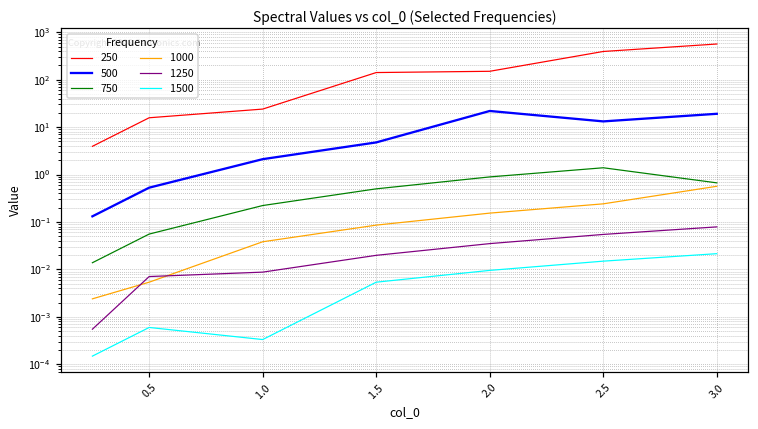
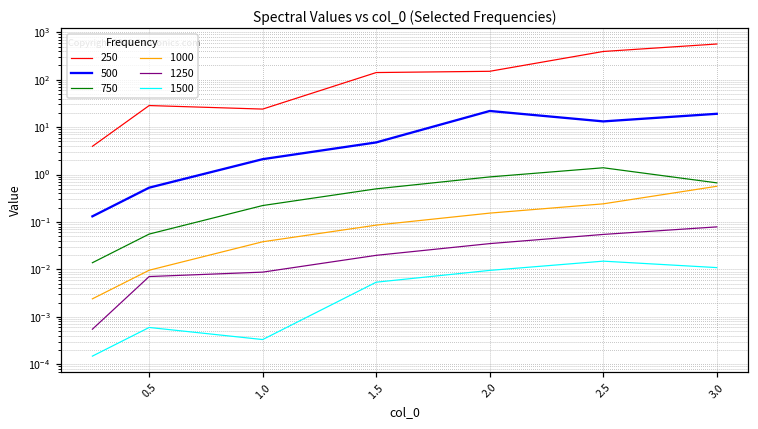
  {
    "250": {
-     "0.5": 16,
+     "0.5": 30,
      "1.0": 20,
      "1.5": 140,
      "2.0": 150,
      "2.5": 400,
      "3.0": 600
    },
    "500": {
      "0.5": 0.5,
      "1.0": 2,
      "1.5": 5,
      "2.0": 20,
      "2.5": 13,
      "3.0": 20
    },
    "750": {
      "0.5": 0.06,
      "1.0": 0.2,
      "1.5": 0.5,
      "2.0": 0.9,
      "2.5": 1.4,
      "3.0": 0.7
    },
    "1000": {
-     "0.5": 0.005,
+     "0.5": 0.010,
      "1.0": 0.04,
      "1.5": 0.09,
      "2.0": 0.15,
      "2.5": 0.2,
      "3.0": 0.6
    },
    "1250": {
      "0.5": 0.007,
      "1.0": 0.009,
      "1.5": 0.02,
      "2.0": 0.03,
      "2.5": 0.05,
      "3.0": 0.08
    },
    "1500": {
      "0.5": 0.0006,
      "1.0": 0.0003,
      "1.5": 0.005,
      "2.0": 0.010,
      "2.5": 0.015,
-     "3.0": 0.02
+     "3.0": 0.011
    }
  }
